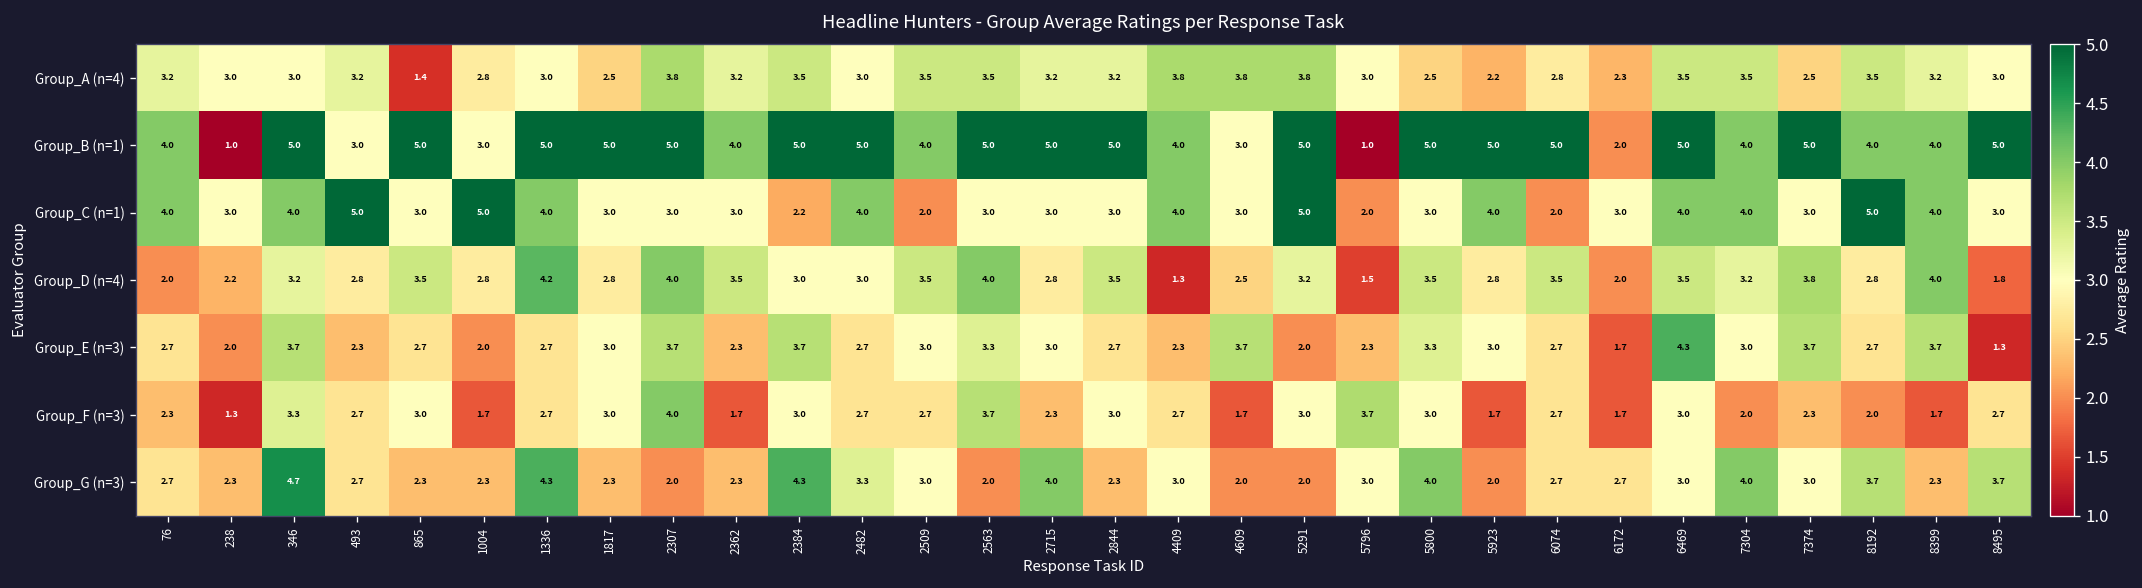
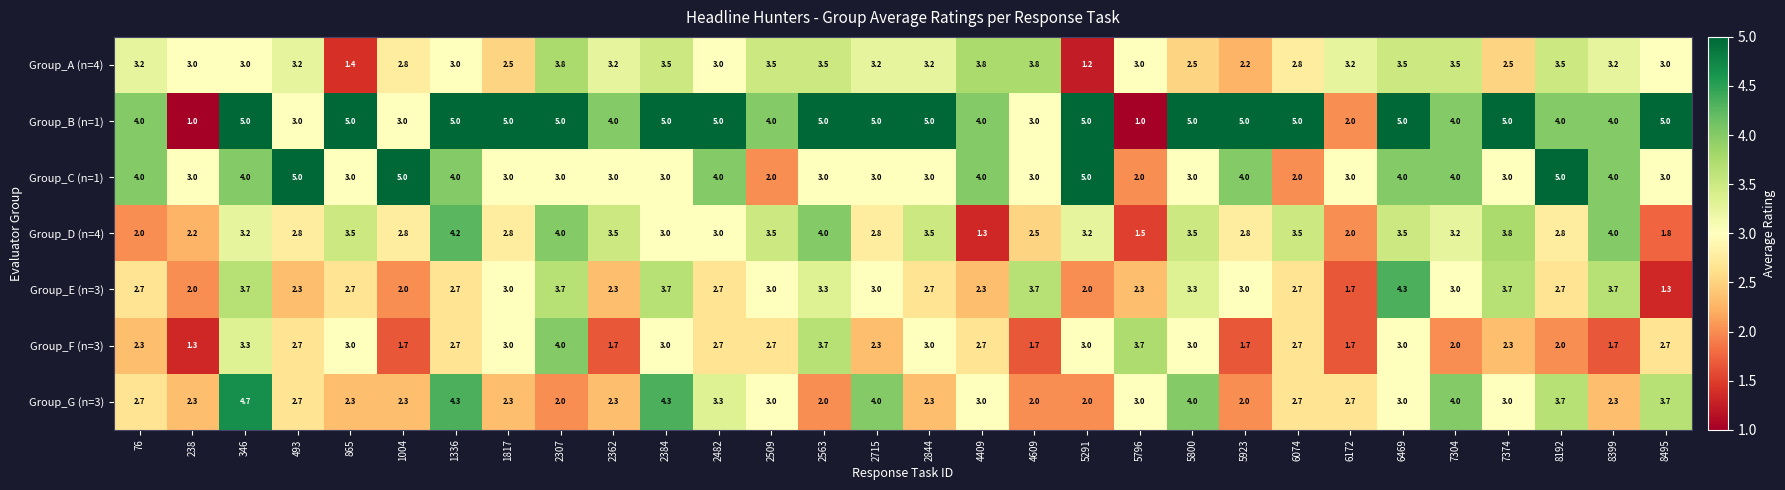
  {
    "Group_A (n=4)": {
      "76": 3.2,
      "238": 3.0,
      "346": 3.0,
      "493": 3.2,
      "865": 1.4,
      "1004": 2.8,
      "1336": 3.0,
      "1817": 2.5,
      "2307": 3.8,
      "2362": 3.2,
      "2384": 3.5,
      "2482": 3.0,
      "2509": 3.5,
      "2563": 3.5,
      "2715": 3.2,
      "2844": 3.2,
      "4409": 3.8,
      "4609": 3.8,
-     "5291": 3.8,
+     "5291": 1.2,
      "5796": 3.0,
      "5800": 2.5,
      "5923": 2.2,
      "6074": 2.8,
-     "6172": 2.3,
+     "6172": 3.2,
      "6469": 3.5,
      "7304": 3.5,
      "7374": 2.5,
      "8192": 3.5,
      "8399": 3.2,
      "8495": 3.0
    },
    "Group_C (n=1)": {
      "76": 4.0,
      "238": 3.0,
      "346": 4.0,
      "493": 5.0,
      "865": 3.0,
      "1004": 5.0,
      "1336": 4.0,
      "1817": 3.0,
      "2307": 3.0,
      "2362": 3.0,
-     "2384": 2.2,
+     "2384": 3.0,
      "2482": 4.0,
      "2509": 2.0,
      "2563": 3.0,
      "2715": 3.0,
      "2844": 3.0,
      "4409": 4.0,
      "4609": 3.0,
      "5291": 5.0,
      "5796": 2.0,
      "5800": 3.0,
      "5923": 4.0,
      "6074": 2.0,
      "6172": 3.0,
      "6469": 4.0,
      "7304": 4.0,
      "7374": 3.0,
      "8192": 5.0,
      "8399": 4.0,
      "8495": 3.0
    }
  }
